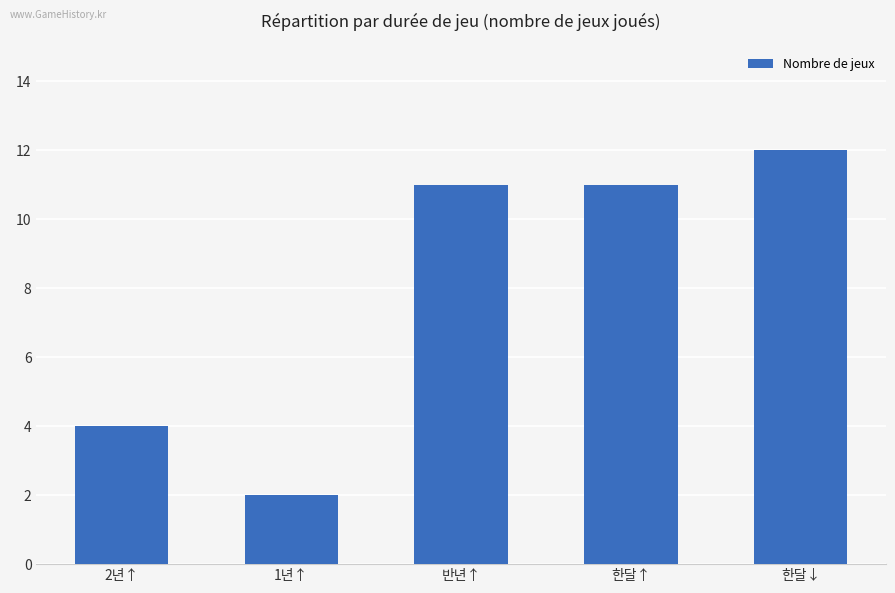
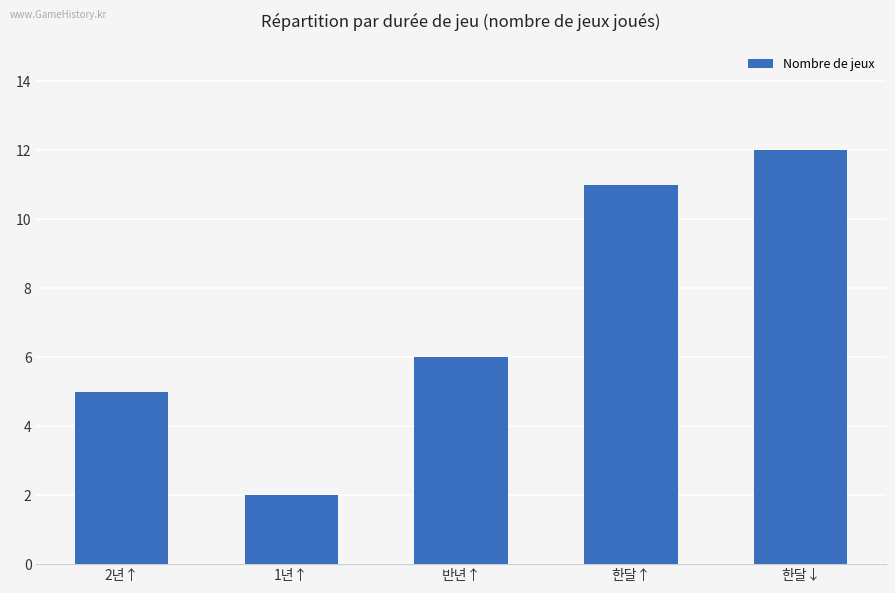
  {
-   "2년↑": 4,
+   "2년↑": 5,
    "1년↑": 2,
-   "반년↑": 11,
+   "반년↑": 6,
    "한달↑": 11,
    "한달↓": 12
  }
